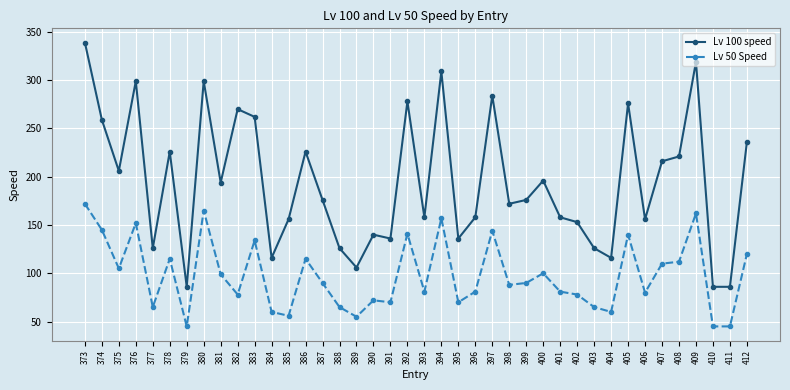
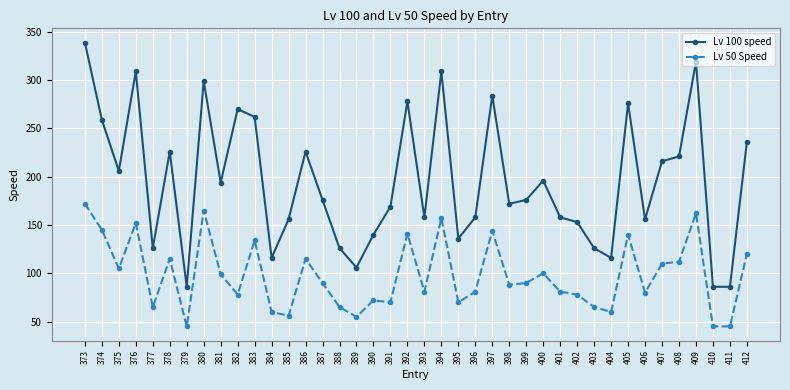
  {
    "Lv 100 speed": {
      "373": 340,
      "374": 260,
      "375": 210,
-     "376": 300,
+     "376": 310,
      "377": 130,
      "378": 230,
      "379": 90,
      "380": 300,
      "381": 190,
      "382": 270,
      "383": 260,
      "384": 120,
      "385": 160,
      "386": 230,
      "387": 180,
      "388": 130,
      "389": 110,
      "390": 140,
-     "391": 140,
+     "391": 170,
      "392": 280,
      "393": 160,
      "394": 310,
      "395": 140,
      "396": 160,
      "397": 280,
      "398": 170,
      "399": 180,
      "400": 200,
      "401": 160,
      "402": 150,
      "403": 130,
      "404": 120,
      "405": 280,
      "406": 160,
      "407": 220,
      "408": 220,
      "410": 90,
      "411": 90,
      "412": 240
    },
    "Lv 50 Speed": {
      "373": 170,
      "374": 150,
      "375": 110,
      "376": 150,
      "377": 70,
      "378": 120,
      "379": 50,
      "380": 170,
      "381": 100,
      "382": 80,
      "383": 130,
      "384": 60,
      "385": 60,
      "386": 120,
      "387": 90,
      "388": 70,
      "389": 60,
      "390": 70,
      "391": 70,
      "392": 140,
      "393": 80,
      "394": 160,
      "395": 70,
      "396": 80,
      "397": 140,
      "398": 90,
      "399": 90,
      "400": 100,
      "401": 80,
      "402": 80,
      "403": 70,
      "404": 60,
      "405": 140,
      "406": 80,
      "407": 110,
      "408": 110,
      "409": 160,
      "410": 50,
      "411": 50,
      "412": 120
    }
  }
